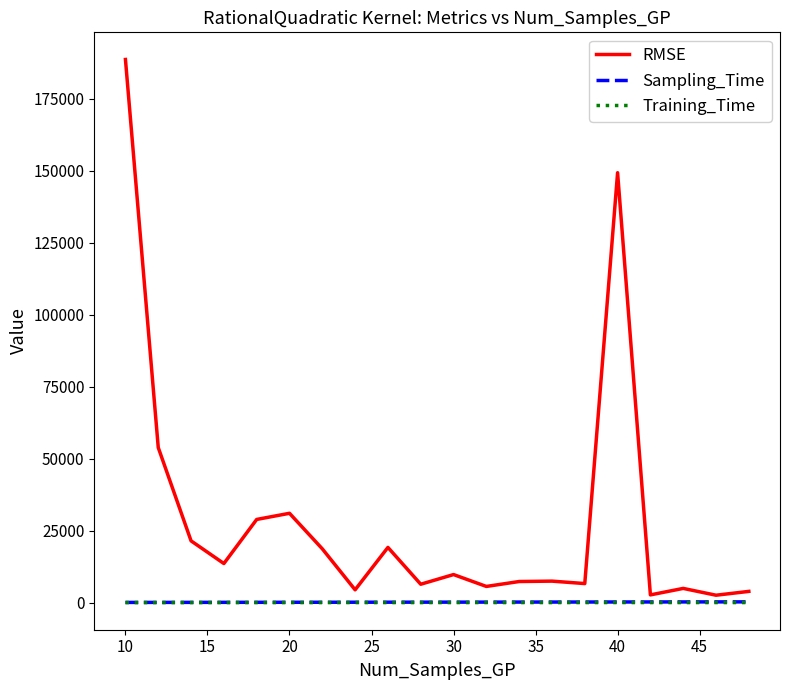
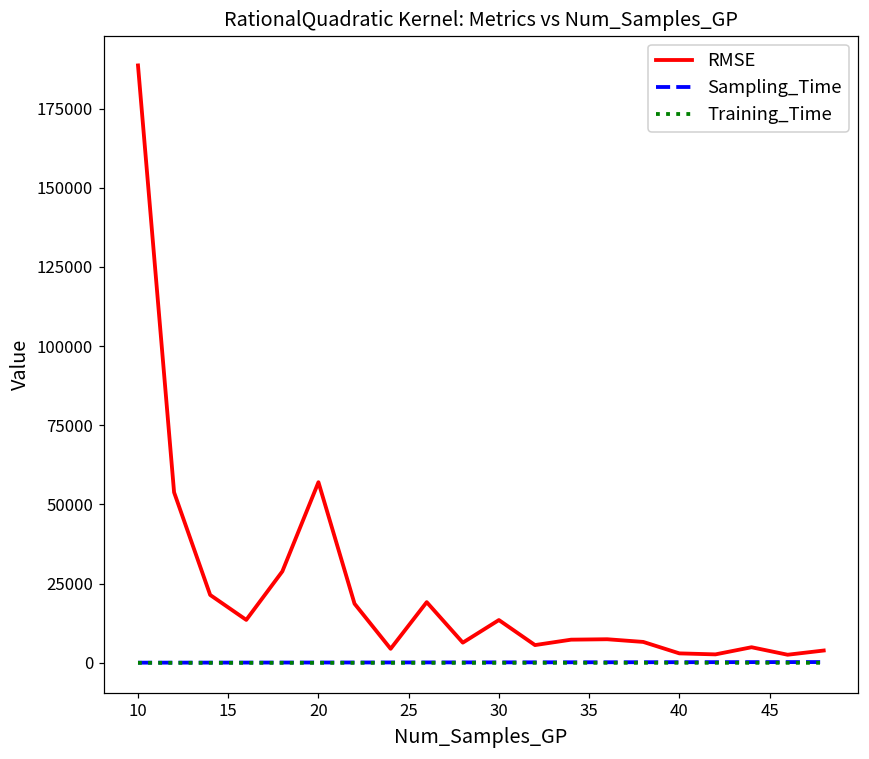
  {
    "RMSE": {
      "10": 189000,
-     "20": 31000,
-     "30": 10000,
-     "40": 149000
+     "20": 57000,
+     "30": 14000,
+     "40": 3000
    }
  }
